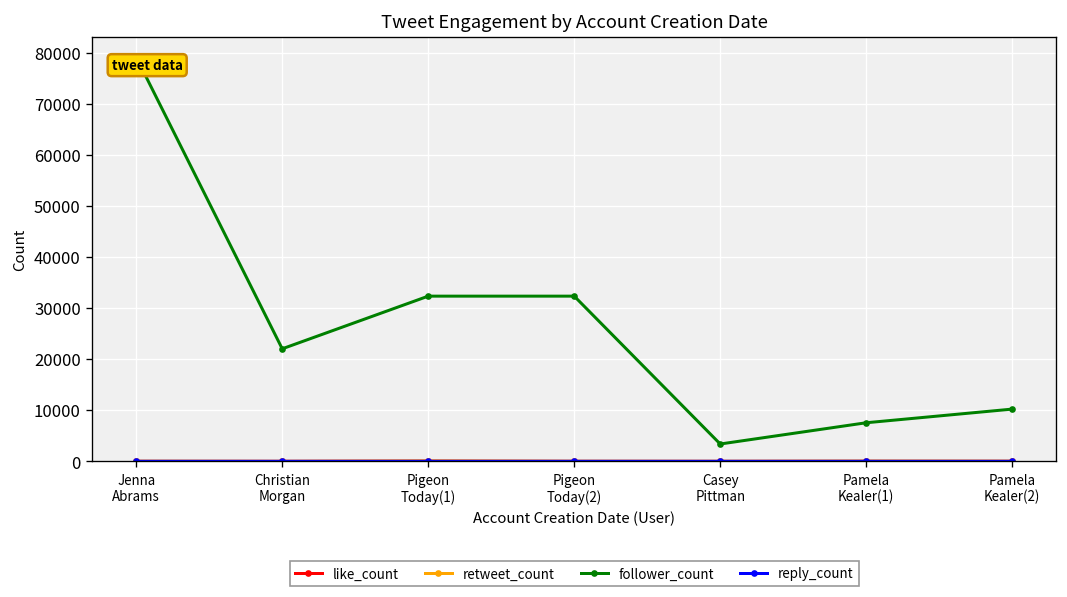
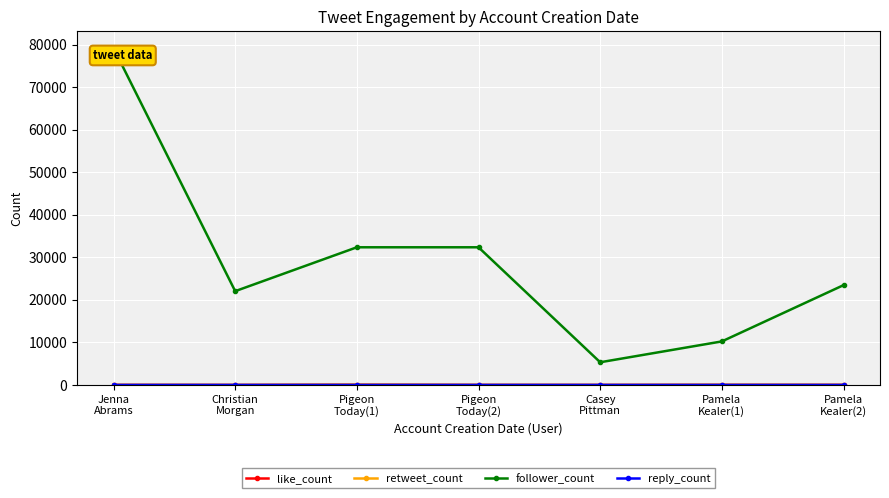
  {
    "reply_count": {
      "Jenna Abrams": 0,
      "Christian Morgan": 0,
      "Pigeon Today(1)": 0,
      "Pigeon Today(2)": 0,
      "Casey Pittman": 0,
      "Pamela Kealer(1)": 0,
      "Pamela Kealer(2)": 0
    },
    "follower_count": {
      "Christian Morgan": 22000,
      "Pigeon Today(1)": 32000,
      "Pigeon Today(2)": 32000,
-     "Casey Pittman": 3000,
-     "Pamela Kealer(1)": 8000,
-     "Pamela Kealer(2)": 10000
+     "Casey Pittman": 5000,
+     "Pamela Kealer(1)": 10000,
+     "Pamela Kealer(2)": 23000
    }
  }
